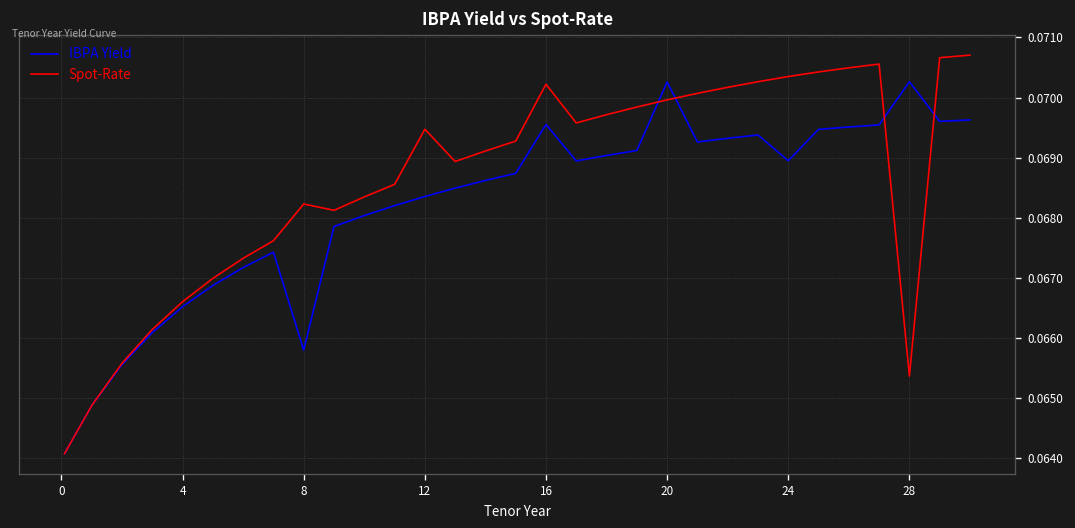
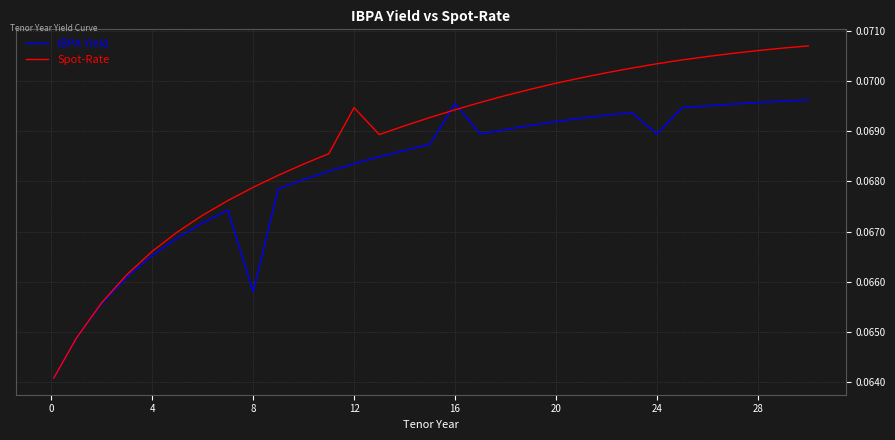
  {
    "IBPA Yield": {
      "4": 0.0665,
      "8": 0.0658,
      "12": 0.0684,
      "16": 0.0696,
-     "20": 0.0703,
+     "20": 0.0692,
      "24": 0.0689,
-     "28": 0.0703
+     "28": 0.0696
    },
    "Spot-Rate": {
      "4": 0.0666,
-     "8": 0.0682,
+     "8": 0.0679,
      "12": 0.0695,
-     "16": 0.0702,
+     "16": 0.0694,
      "20": 0.0700,
      "24": 0.0703,
-     "28": 0.0654
+     "28": 0.0706
    }
  }
